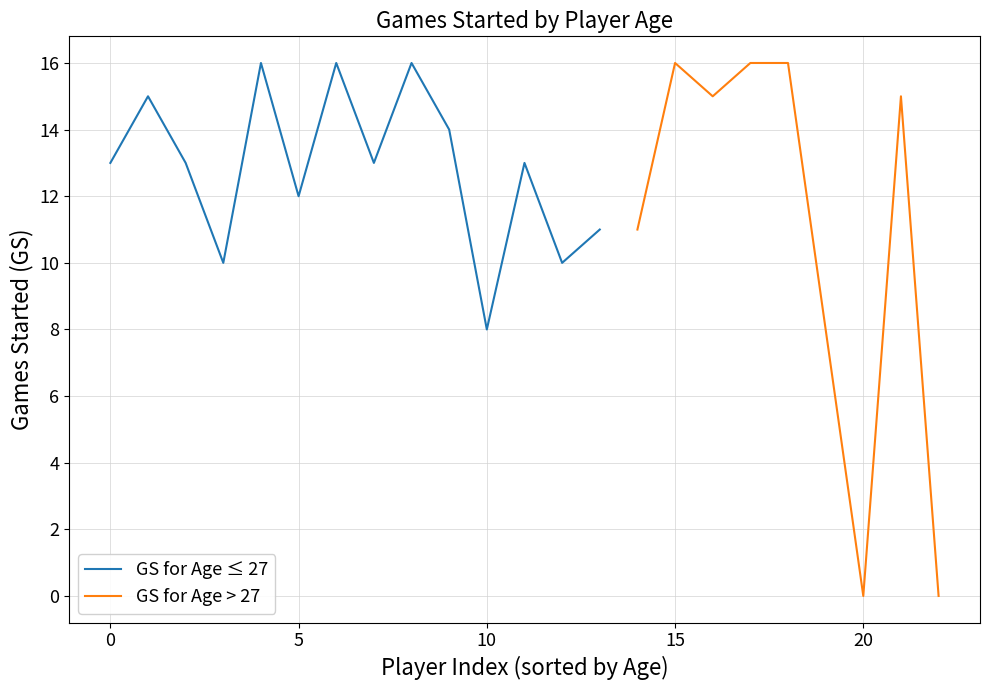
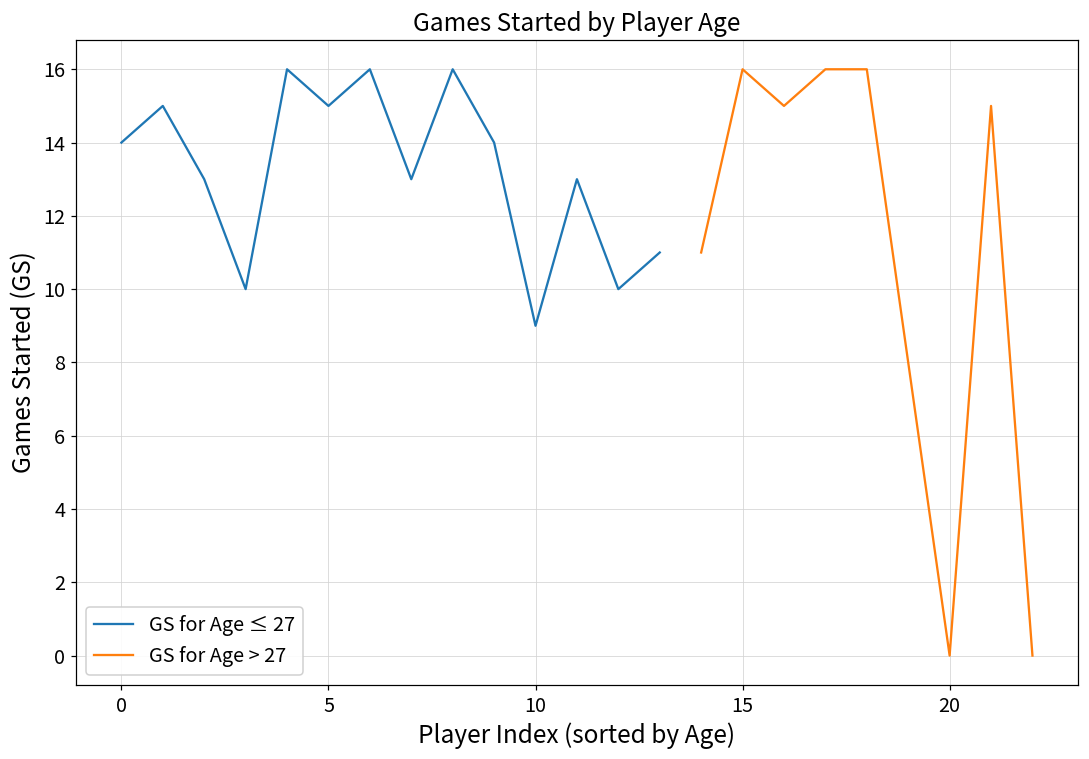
  {
    "GS for Age ≤ 27": {
-     "0": 13,
-     "5": 12,
-     "10": 8
+     "0": 14,
+     "5": 15,
+     "10": 9
    },
    "GS for Age > 27": {
      "15": 16,
      "20": 0
    }
  }
